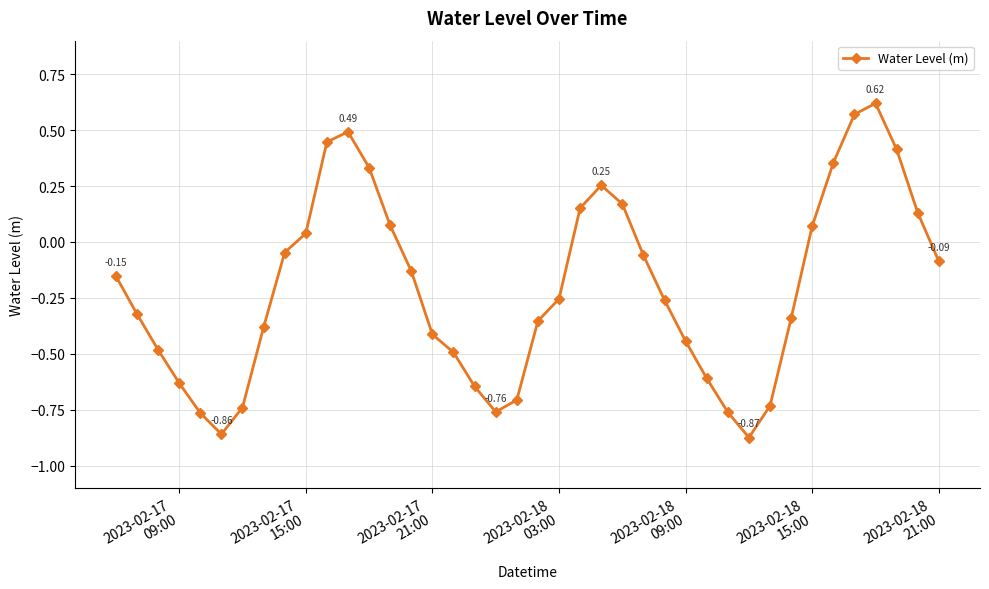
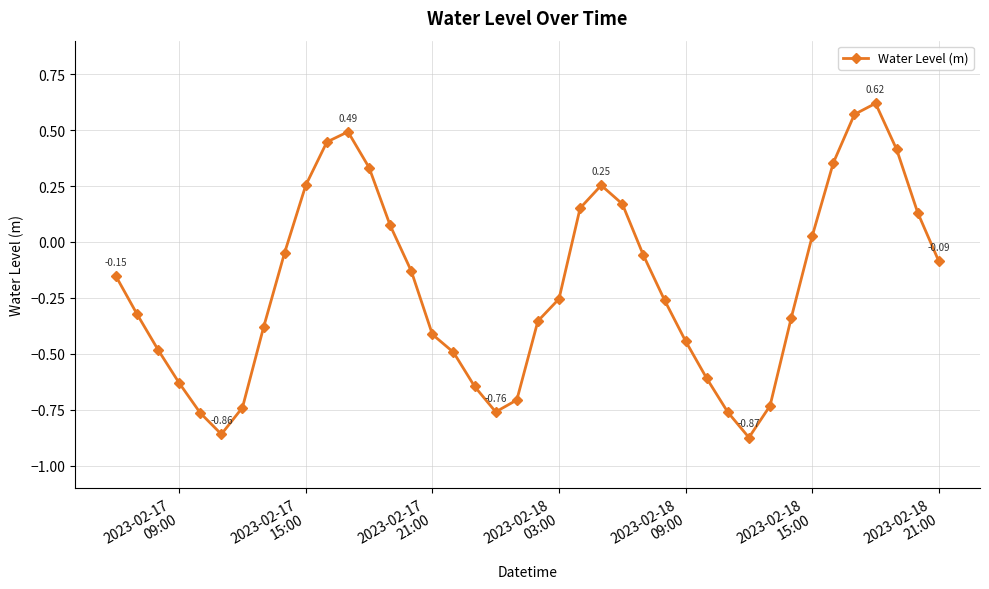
  {
    "2023-02-17 09:00": -0.63,
-   "2023-02-17 15:00": 0.04,
+   "2023-02-17 15:00": 0.25,
    "2023-02-17 21:00": -0.41,
    "2023-02-18 03:00": -0.25,
    "2023-02-18 09:00": -0.44,
-   "2023-02-18 15:00": 0.07
+   "2023-02-18 15:00": 0.03
  }
